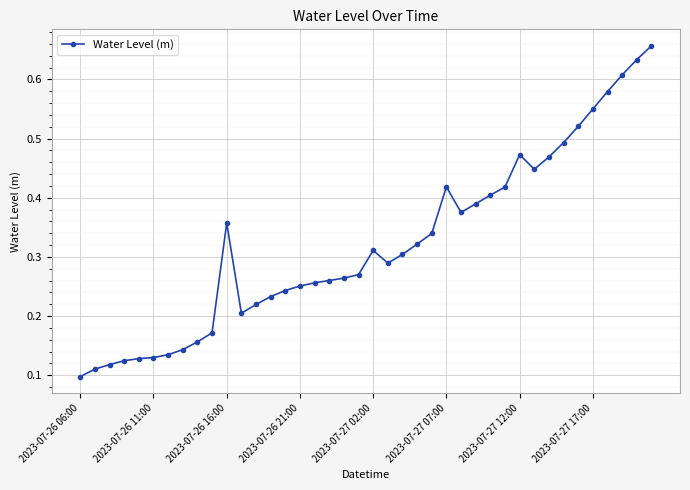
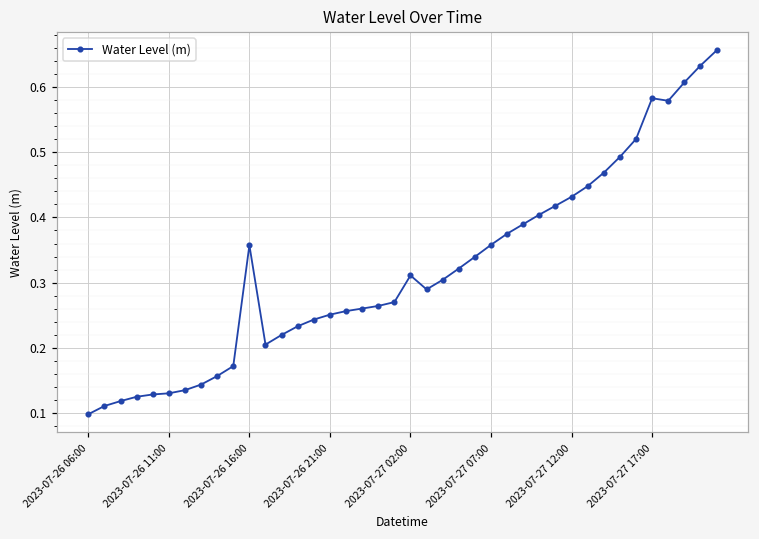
  {
    "2023-07-26 06:00": 0.10,
    "2023-07-26 11:00": 0.13,
    "2023-07-26 16:00": 0.36,
    "2023-07-26 21:00": 0.25,
    "2023-07-27 02:00": 0.31,
-   "2023-07-27 07:00": 0.42,
-   "2023-07-27 12:00": 0.47,
-   "2023-07-27 17:00": 0.55
+   "2023-07-27 07:00": 0.36,
+   "2023-07-27 12:00": 0.43,
+   "2023-07-27 17:00": 0.58
  }
